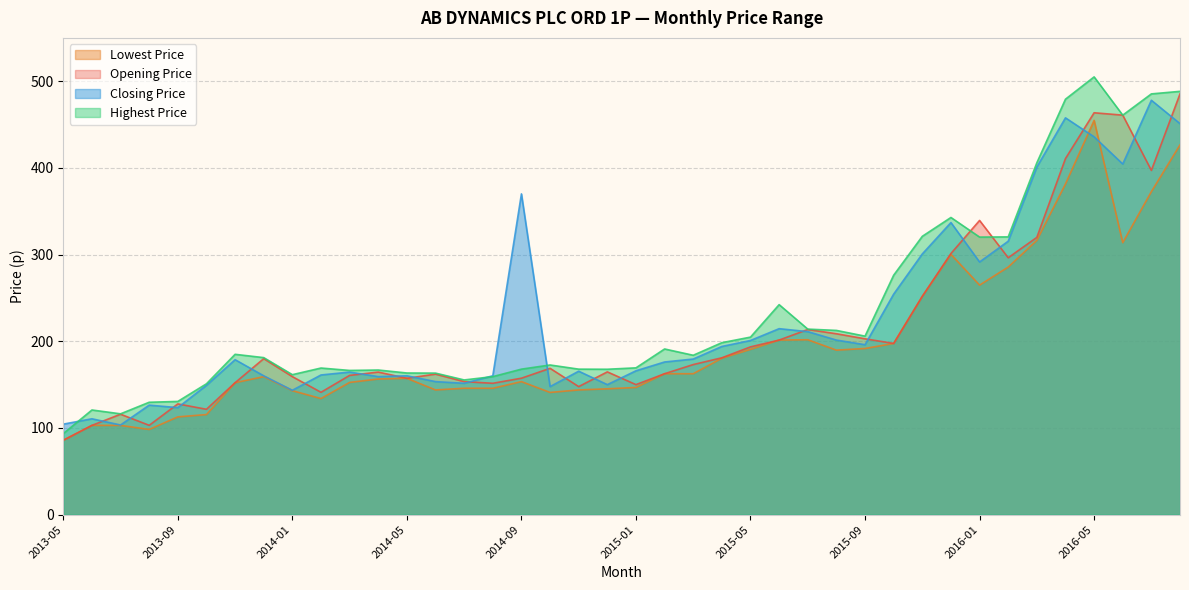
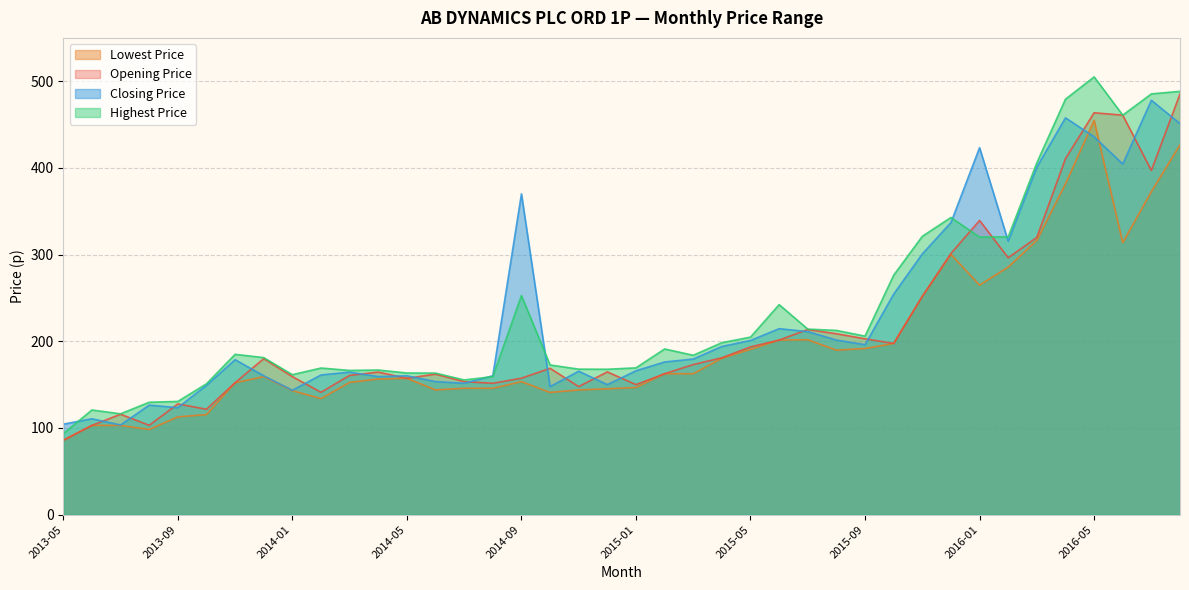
  {
    "Closing Price": {
      "2013-05": 100,
      "2013-09": 120,
      "2014-09": 370,
      "2015-01": 170,
      "2015-05": 200,
      "2015-09": 200,
-     "2016-01": 290,
+     "2016-01": 420,
      "2016-05": 440
    },
    "Highest Price": {
      "2013-05": 90,
      "2014-05": 160,
-     "2014-09": 170,
+     "2014-09": 250,
      "2015-01": 170,
      "2015-05": 200,
      "2015-09": 210,
      "2016-01": 320,
      "2016-05": 510
    }
  }
